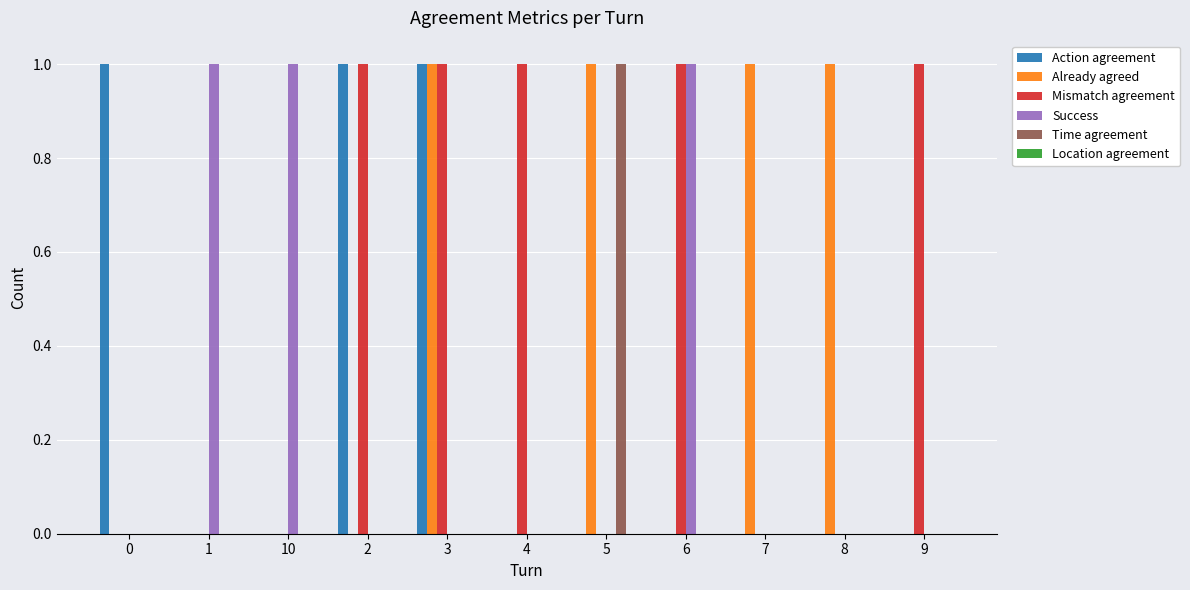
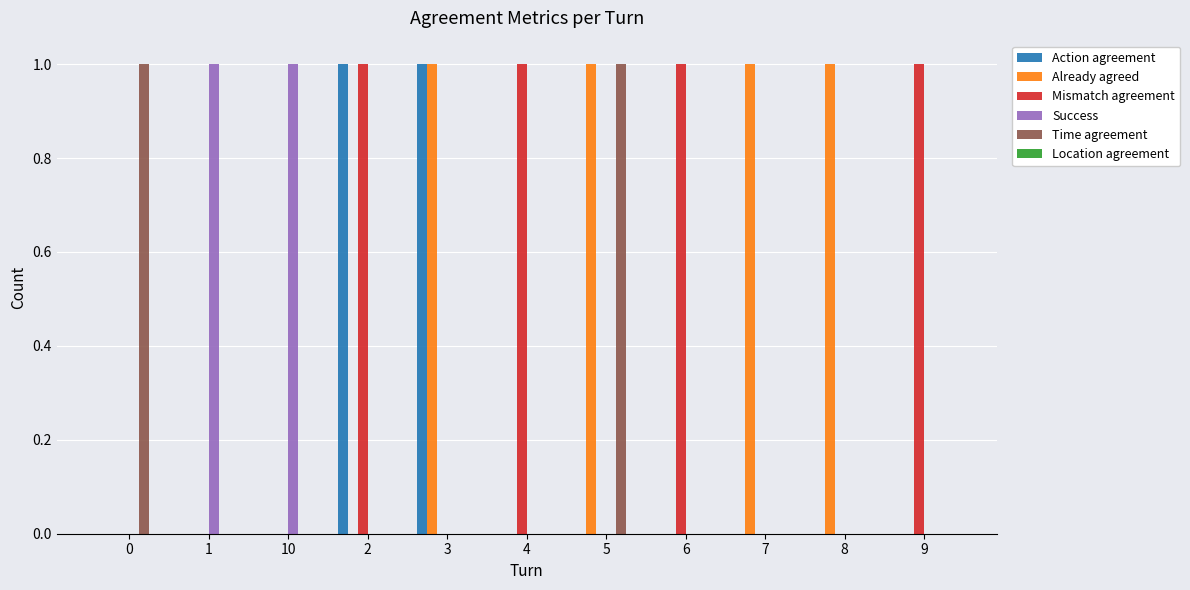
  {
    "Action agreement": {
-     "0": 1,
+     "0": 0,
      "1": 0,
      "10": 0,
      "2": 1,
      "3": 1,
      "4": 0,
      "5": 0,
      "6": 0,
      "7": 0,
      "8": 0,
      "9": 0
    },
    "Already agreed": {
      "0": 0,
      "1": 0,
      "10": 0,
      "2": 0,
      "3": 1,
      "4": 0,
      "5": 1,
      "6": 0,
      "7": 1,
      "8": 1,
      "9": 0
    },
    "Mismatch agreement": {
      "0": 0,
      "1": 0,
      "10": 0,
      "2": 1,
-     "3": 1,
+     "3": 0,
      "4": 1,
      "5": 0,
      "6": 1,
      "7": 0,
      "8": 0,
      "9": 1
    },
    "Success": {
      "0": 0,
      "1": 1,
      "10": 1,
      "2": 0,
      "3": 0,
      "4": 0,
      "5": 0,
-     "6": 1,
+     "6": 0,
      "7": 0,
      "8": 0,
      "9": 0
    },
    "Time agreement": {
-     "0": 0,
+     "0": 1,
      "1": 0,
      "10": 0,
      "2": 0,
      "3": 0,
      "4": 0,
      "5": 1,
      "6": 0,
      "7": 0,
      "8": 0,
      "9": 0
    },
    "Location agreement": {
      "0": 0,
      "1": 0,
      "10": 0,
      "2": 0,
      "3": 0,
      "4": 0,
      "5": 0,
      "6": 0,
      "7": 0,
      "8": 0,
      "9": 0
    }
  }
